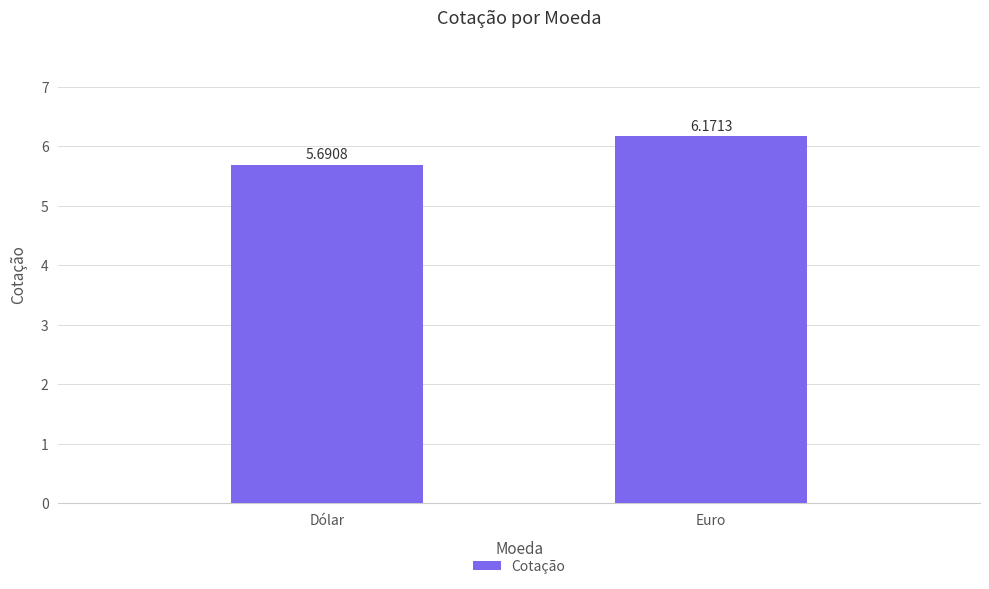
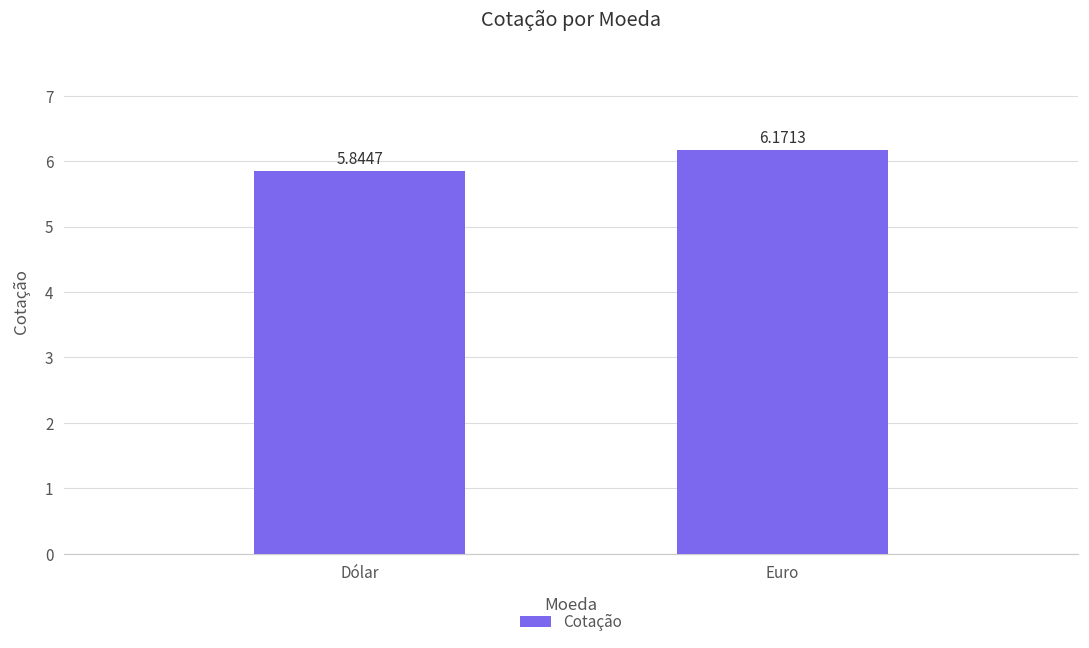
  {
-   "Dólar": 5.6908,
+   "Dólar": 5.8447,
    "Euro": 6.1713
  }
